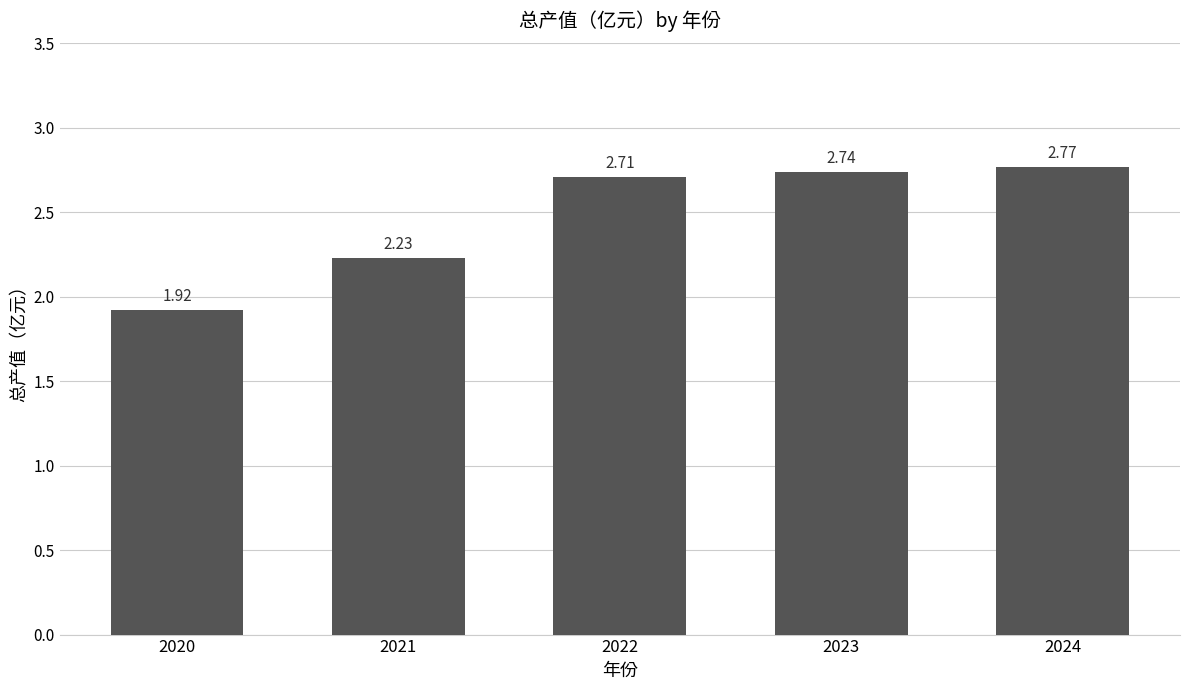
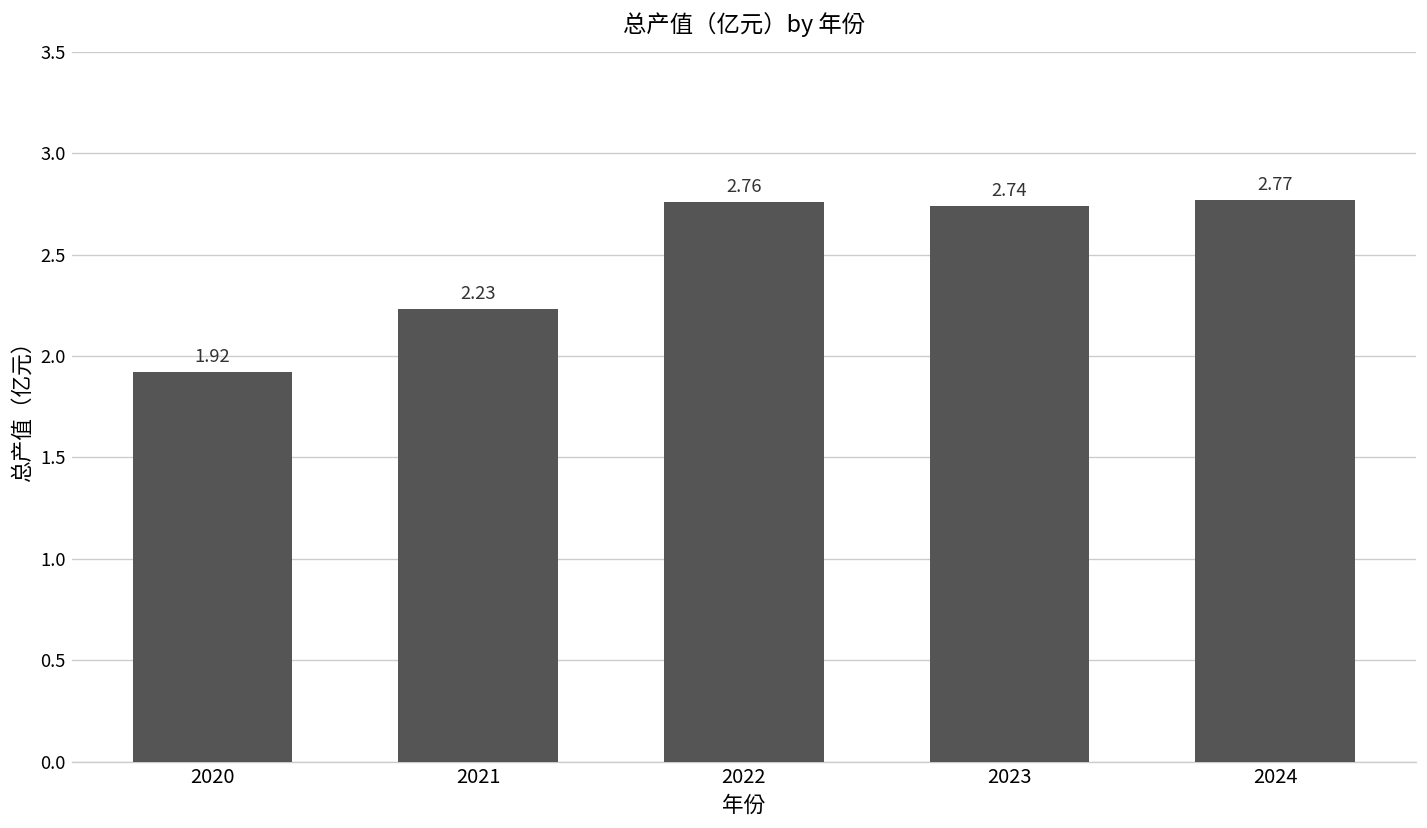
  {
    "2020": 1.92,
    "2021": 2.23,
-   "2022": 2.71,
+   "2022": 2.76,
    "2023": 2.74,
    "2024": 2.77
  }
